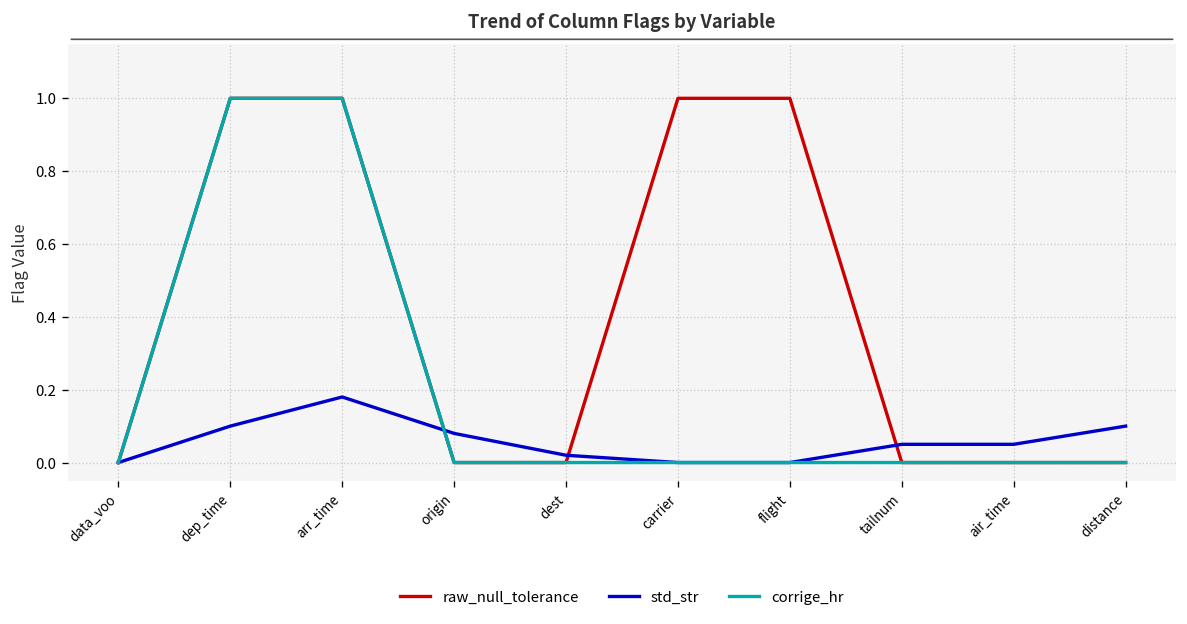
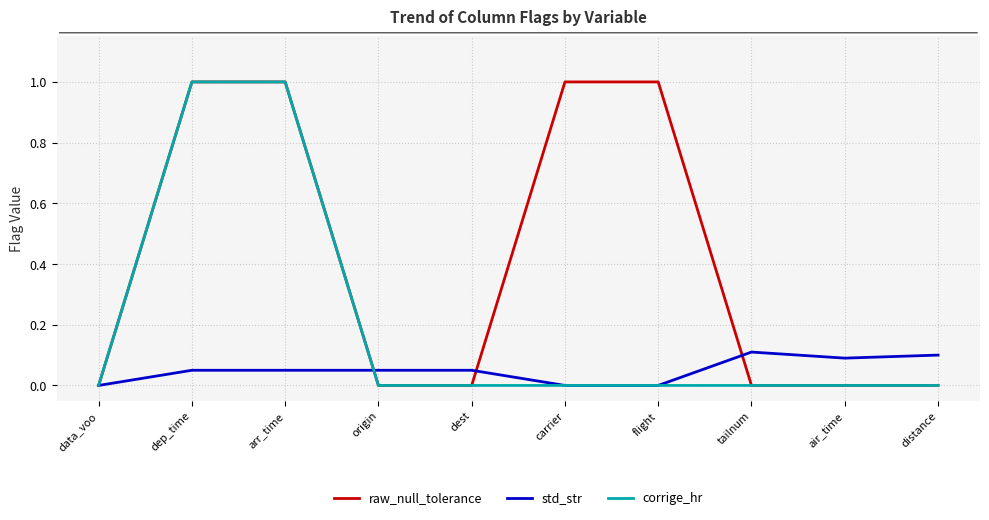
  {
    "raw_null_tolerance": {
      "carrier": 1.00,
      "flight": 1.00
    },
    "std_str": {
-     "dep_time": 0.10,
-     "arr_time": 0.18,
-     "origin": 0.08,
-     "dest": 0.02,
-     "tailnum": 0.05,
-     "air_time": 0.05,
+     "dep_time": 0.05,
+     "arr_time": 0.05,
+     "origin": 0.05,
+     "dest": 0.05,
+     "tailnum": 0.11,
+     "air_time": 0.09,
      "distance": 0.10
    }
  }
